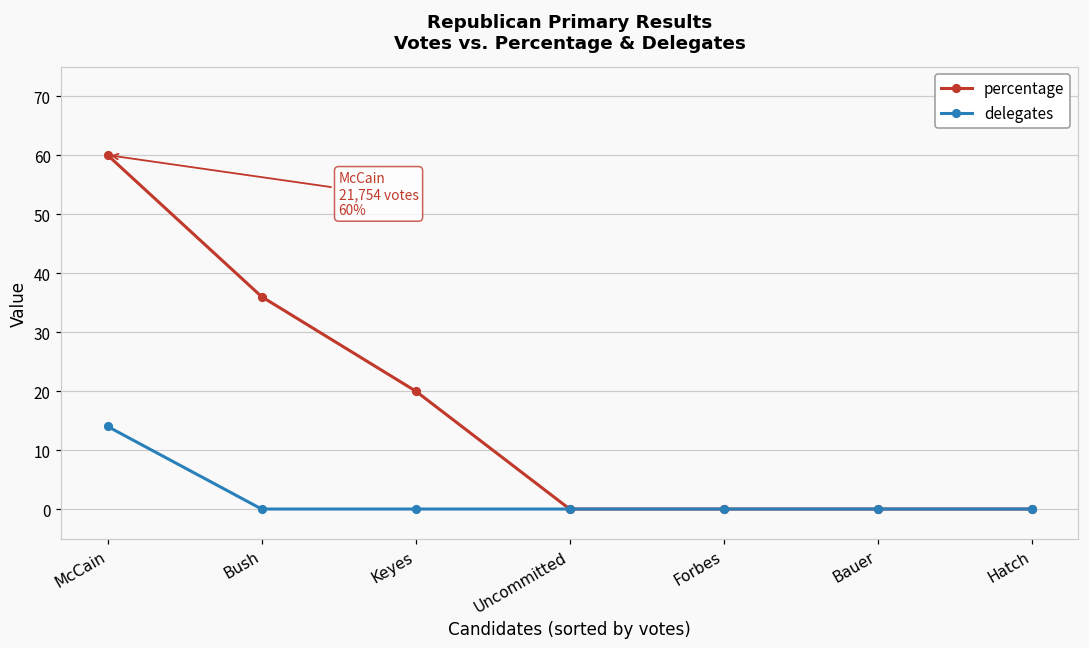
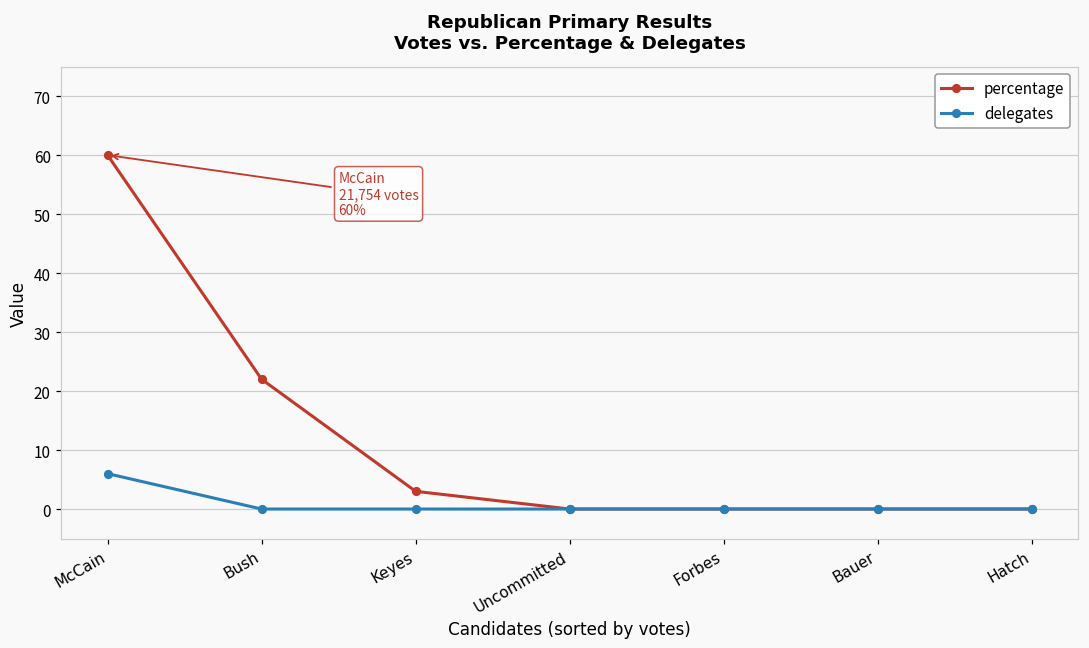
  {
    "percentage": {
-     "Bush": 36,
-     "Keyes": 20
+     "Bush": 22,
+     "Keyes": 3
    },
    "delegates": {
-     "McCain": 14,
+     "McCain": 6,
      "Bush": 0,
      "Keyes": 0
    }
  }
